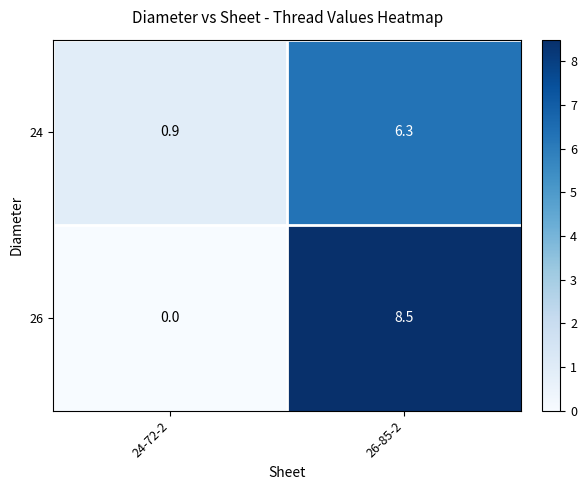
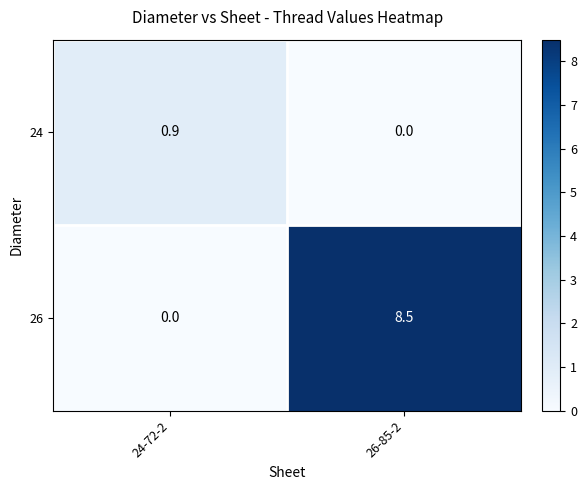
  {
    "24": {
      "24-72-2": 0.9,
-     "26-85-2": 6.3
+     "26-85-2": 0.0
    },
    "26": {
      "24-72-2": 0.0,
      "26-85-2": 8.5
    }
  }
